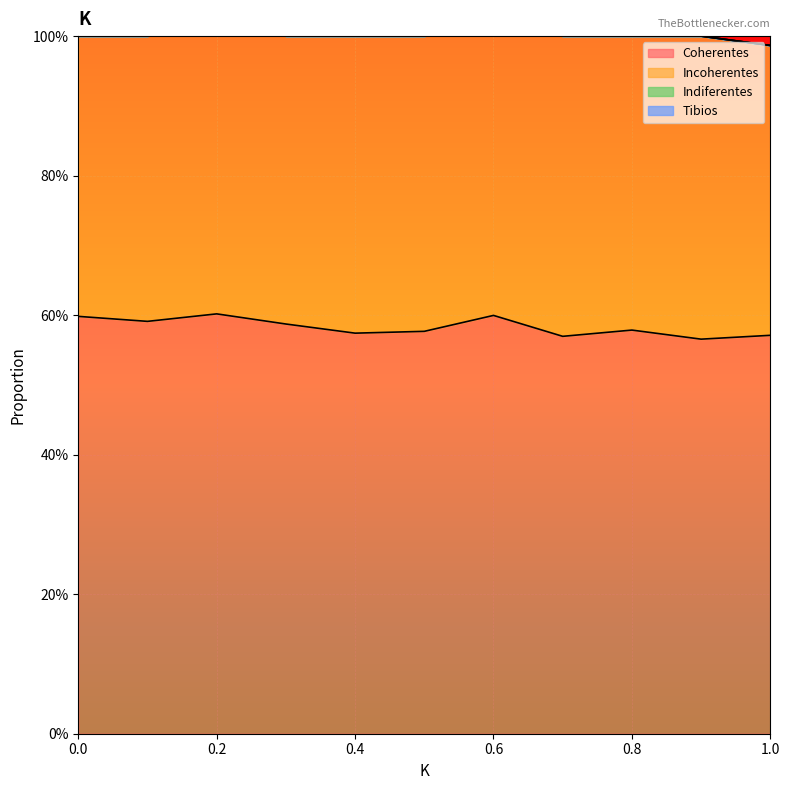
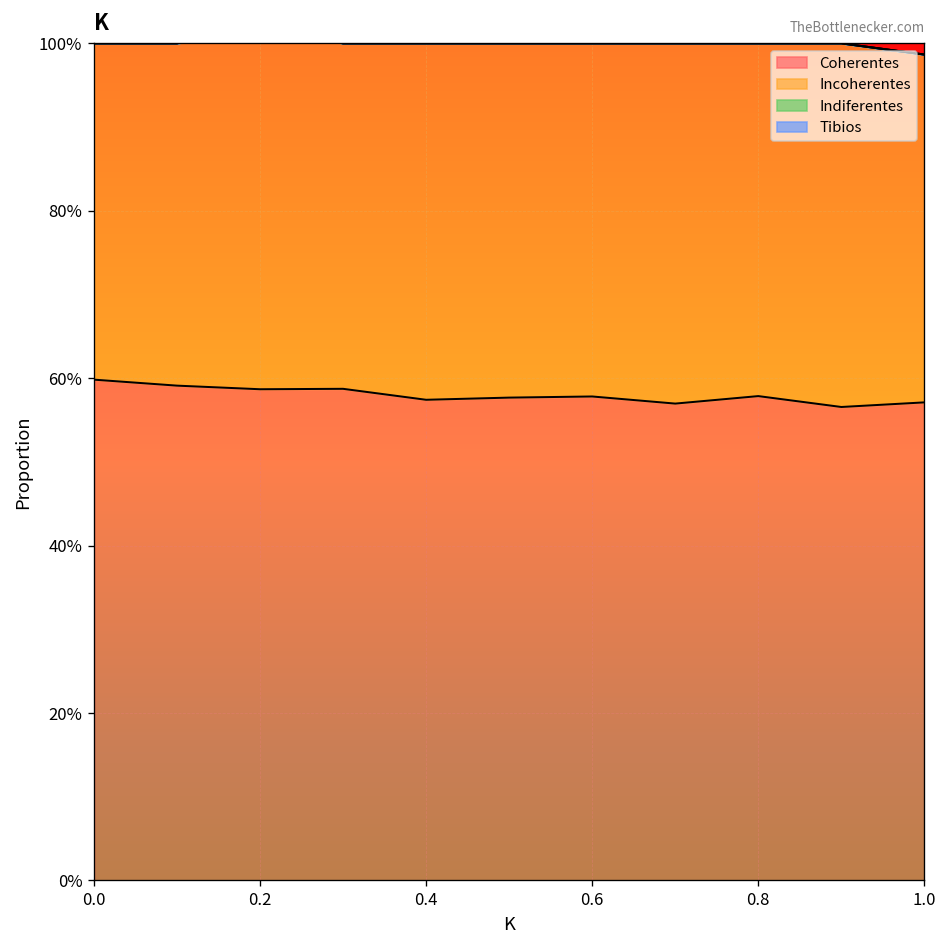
  {
    "Coherentes": {
      "0.0": "60%",
-     "0.2": "60%",
+     "0.2": "59%",
      "0.4": "57%",
-     "0.6": "60%",
+     "0.6": "58%",
      "0.8": "58%",
      "1.0": "57%"
    }
  }
